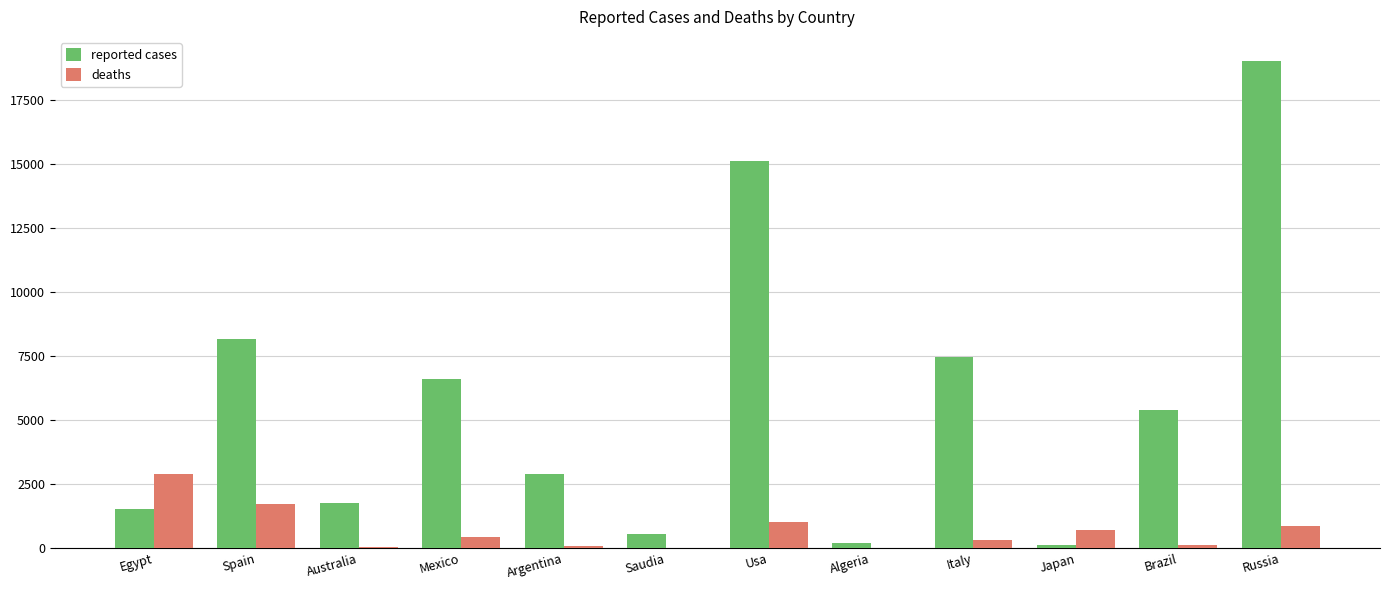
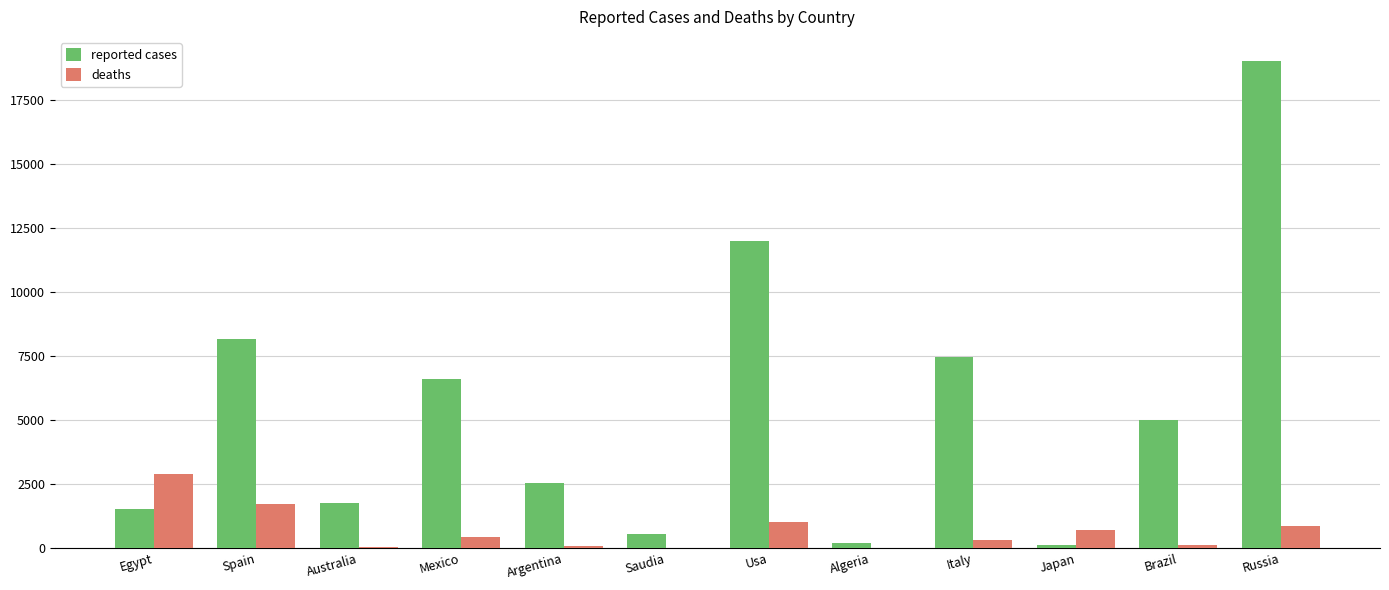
  {
    "reported cases": {
      "Egypt": 1500,
      "Spain": 8200,
      "Australia": 1700,
      "Mexico": 6600,
-     "Argentina": 2900,
+     "Argentina": 2500,
      "Saudia": 500,
-     "Usa": 15100,
+     "Usa": 12000,
      "Algeria": 200,
      "Italy": 7400,
      "Japan": 100,
-     "Brazil": 5400,
+     "Brazil": 5000,
      "Russia": 19000
    },
    "deaths": {
      "Egypt": 2900,
      "Spain": 1700,
      "Mexico": 400,
      "Usa": 1000,
      "Italy": 300,
      "Japan": 700,
      "Brazil": 100,
      "Russia": 800
    }
  }
